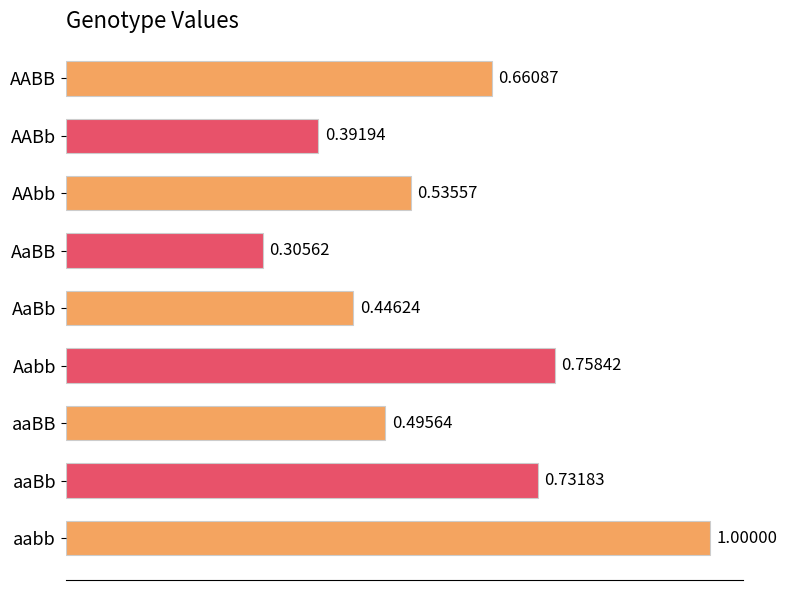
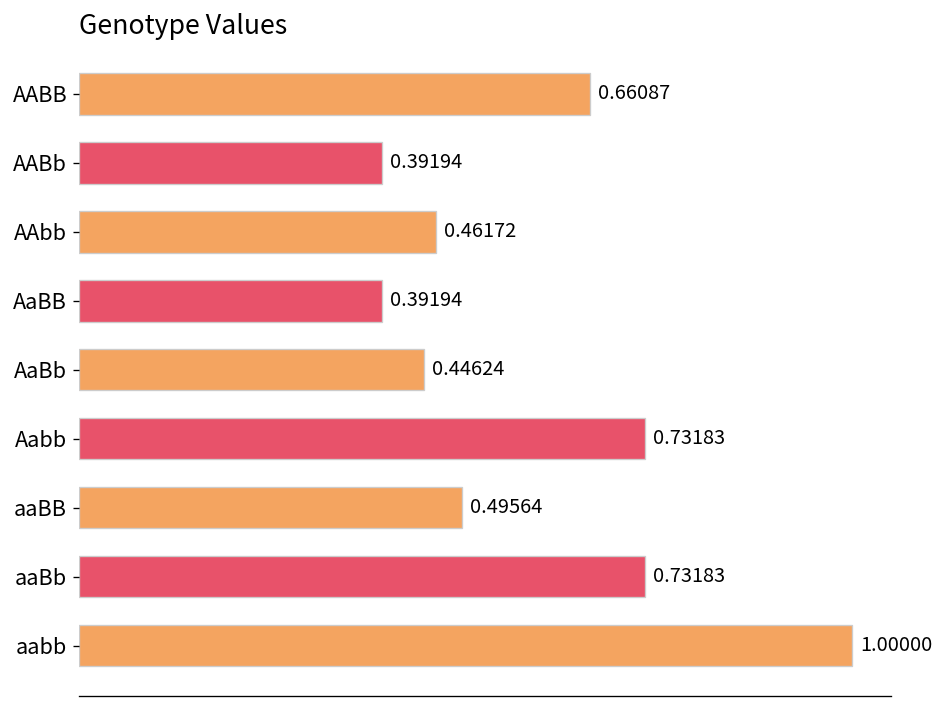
  {
    "AABB": 0.66087,
    "AABb": 0.39194,
-   "AAbb": 0.53557,
-   "AaBB": 0.30562,
+   "AAbb": 0.46172,
+   "AaBB": 0.39194,
    "AaBb": 0.44624,
-   "Aabb": 0.75842,
+   "Aabb": 0.73183,
    "aaBB": 0.49564,
    "aaBb": 0.73183,
    "aabb": 1.00000
  }
